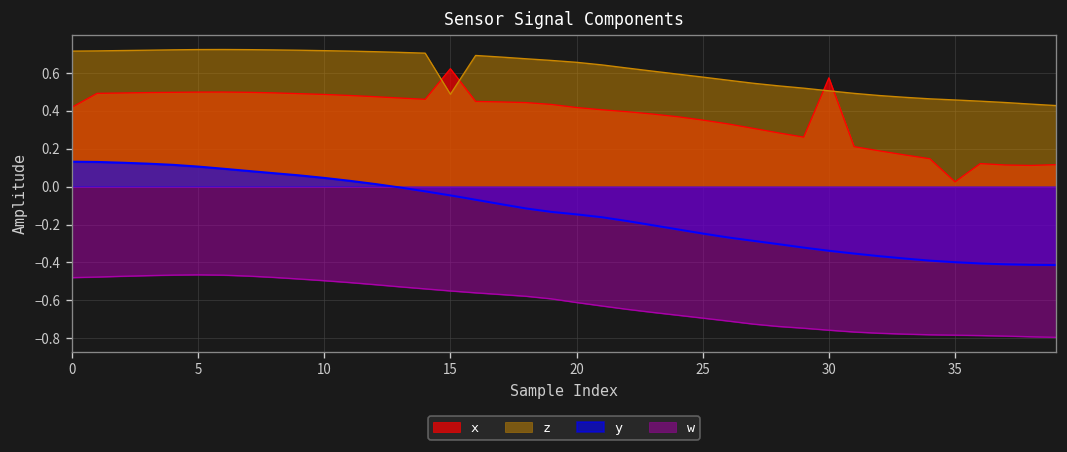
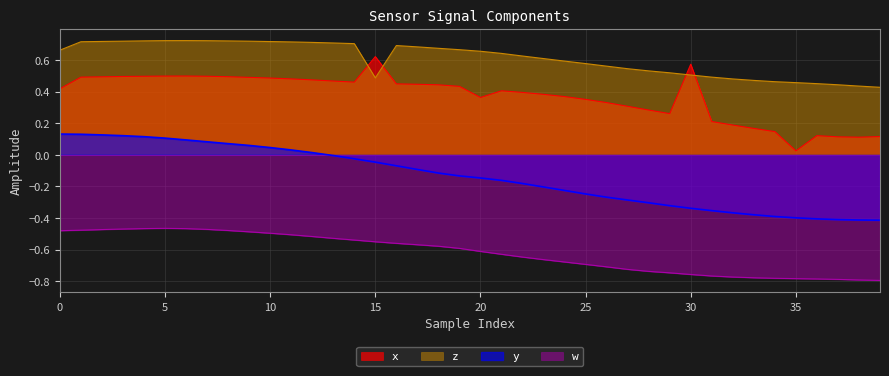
  {
    "x": {
      "0": 0.42,
      "5": 0.50,
      "10": 0.49,
      "15": 0.62,
-     "20": 0.42,
+     "20": 0.36,
      "25": 0.35,
      "30": 0.57,
      "35": 0.03
    },
    "z": {
-     "0": 0.72,
+     "0": 0.66,
      "5": 0.72,
      "10": 0.72,
      "15": 0.49,
      "20": 0.66,
      "25": 0.58,
      "30": 0.51,
      "35": 0.46
    }
  }
